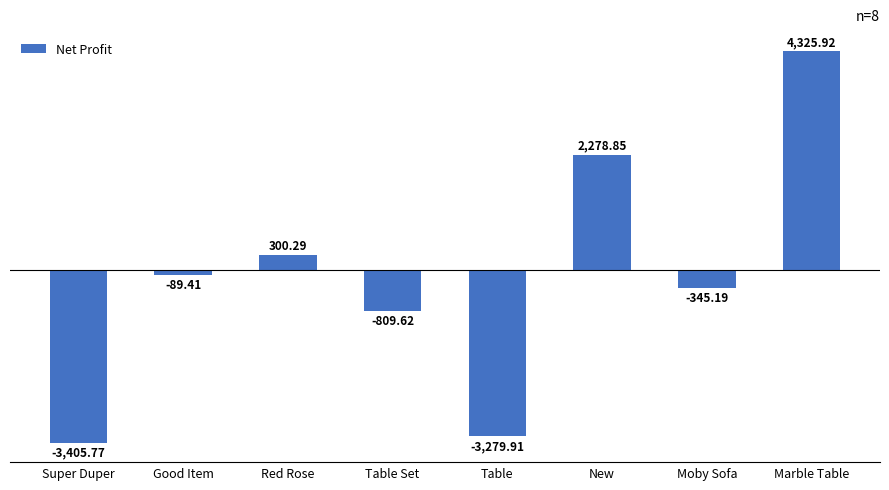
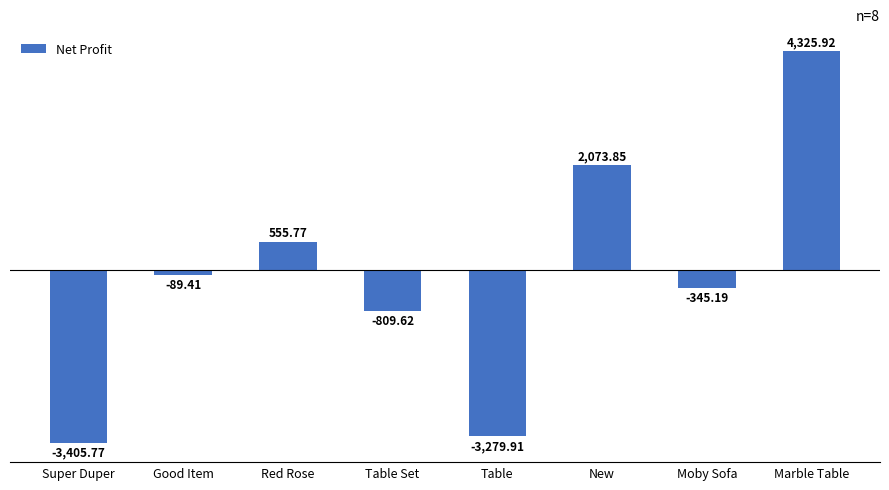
  {
    "Super Duper": "-3,405.77",
    "Good Item": "-89.41",
-   "Red Rose": "300.29",
+   "Red Rose": "555.77",
    "Table Set": "-809.62",
    "Table": "-3,279.91",
-   "New": "2,278.85",
+   "New": "2,073.85",
    "Moby Sofa": "-345.19",
    "Marble Table": "4,325.92"
  }
